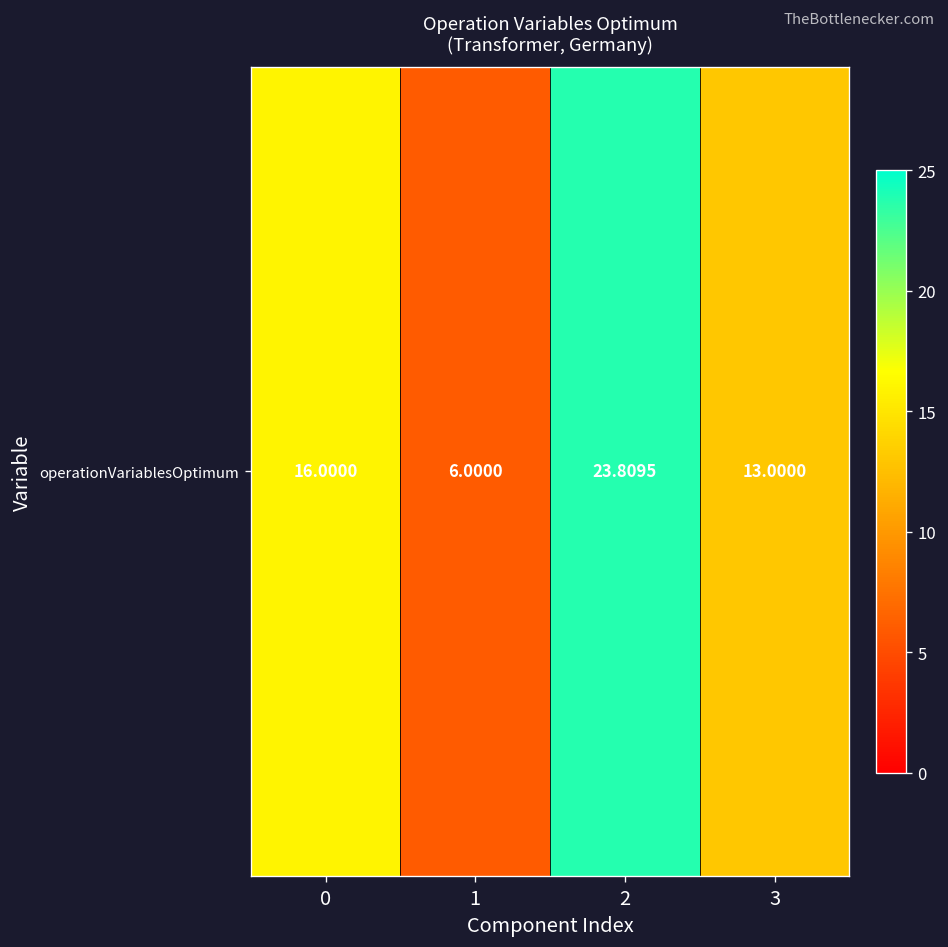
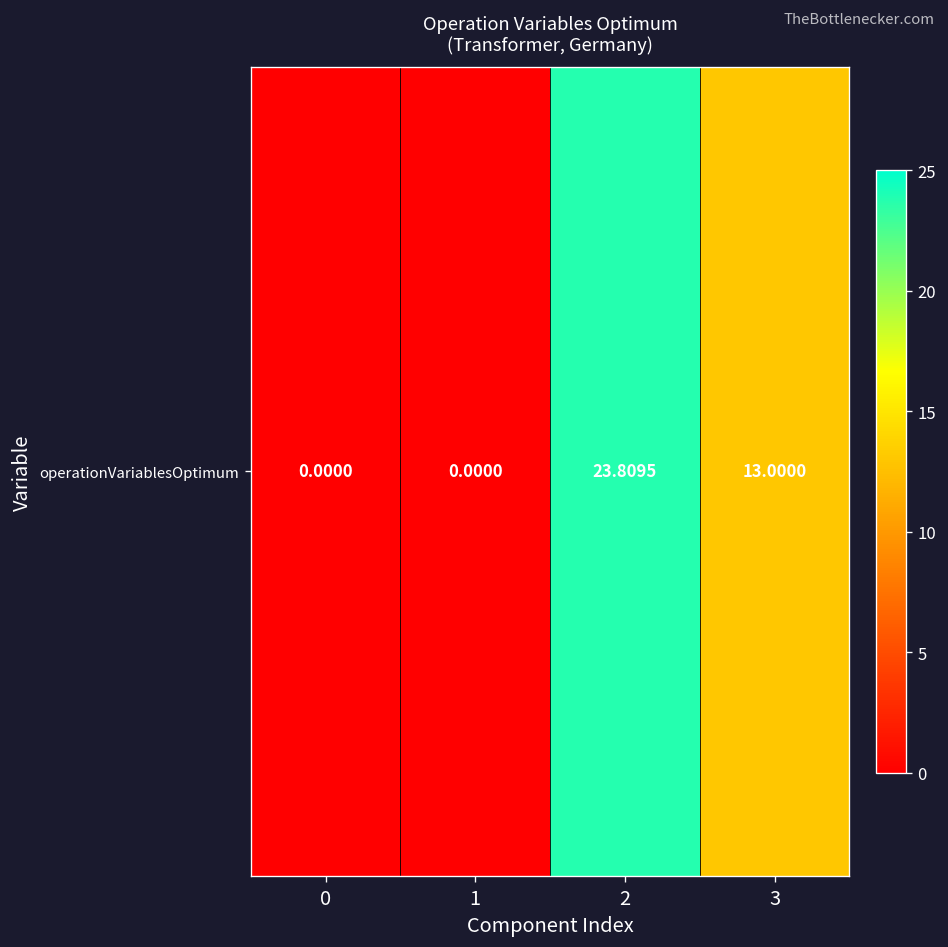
  {
    "operationVariablesOptimum": {
-     "0": 16.0000,
-     "1": 6.0000,
+     "0": 0.0000,
+     "1": 0.0000,
      "2": 23.8095,
      "3": 13.0000
    }
  }
